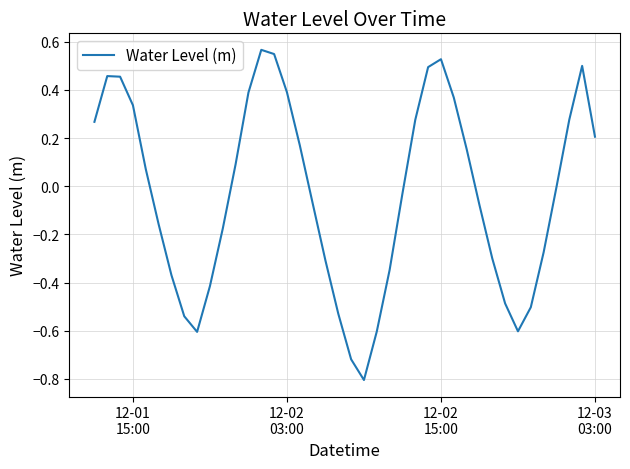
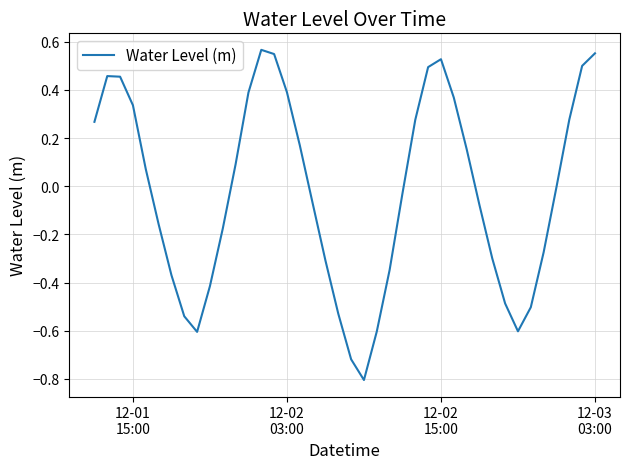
  {
    "12-01 15:00": 0.34,
    "12-02 03:00": 0.39,
    "12-02 15:00": 0.53,
-   "12-03 03:00": 0.21
+   "12-03 03:00": 0.55
  }
